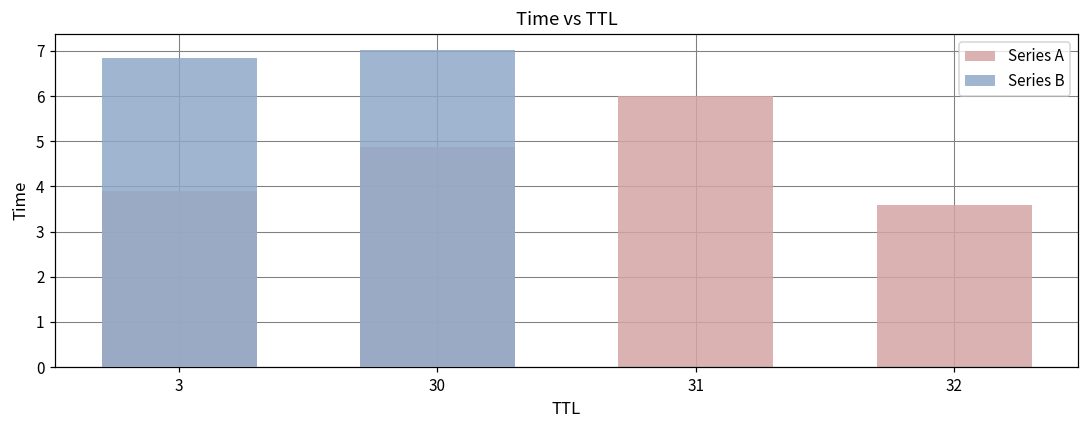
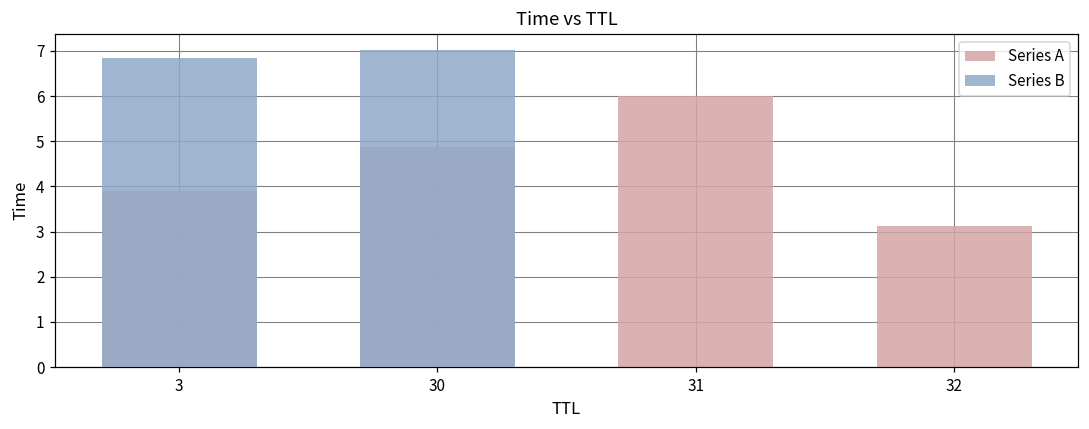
  {
    "Series A": {
      "31": 6.0,
-     "32": 3.6
+     "32": 3.1
    },
    "Series B": {
      "3": 6.8,
      "30": 7.0,
      "31": 0.0,
      "32": 0.0
    }
  }
